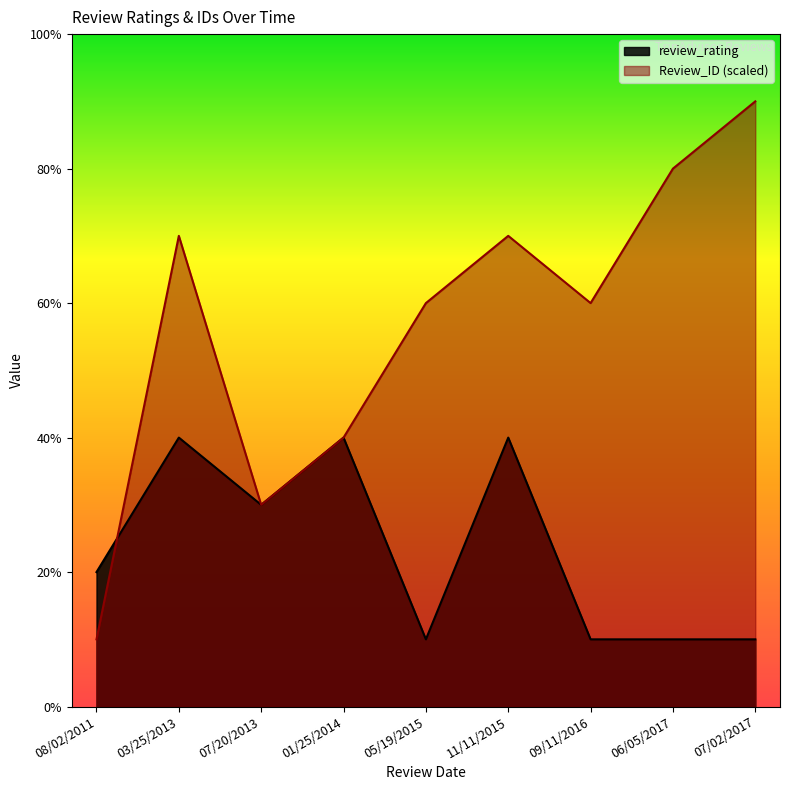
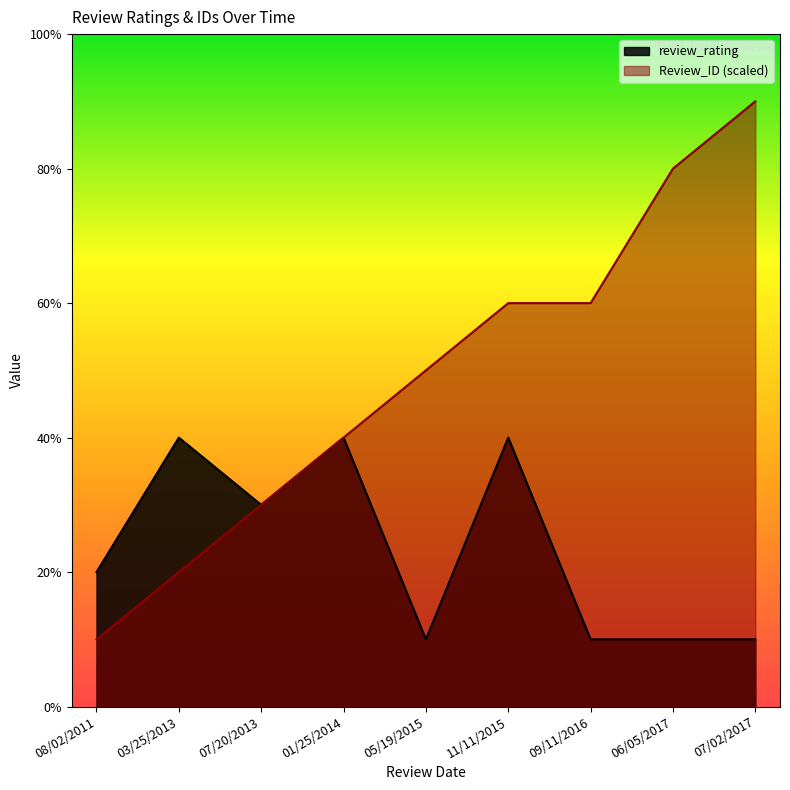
  {
    "review_rating": {
      "08/02/2011": "20%",
      "03/25/2013": "40%",
      "05/19/2015": "10%",
      "11/11/2015": "40%",
      "09/11/2016": "10%",
      "06/05/2017": "10%",
      "07/02/2017": "10%"
    },
    "Review_ID (scaled)": {
      "08/02/2011": "10%",
-     "03/25/2013": "70%",
-     "05/19/2015": "60%",
-     "11/11/2015": "70%",
+     "03/25/2013": "20%",
+     "05/19/2015": "50%",
+     "11/11/2015": "60%",
      "09/11/2016": "60%",
      "06/05/2017": "80%",
      "07/02/2017": "90%"
    }
  }
